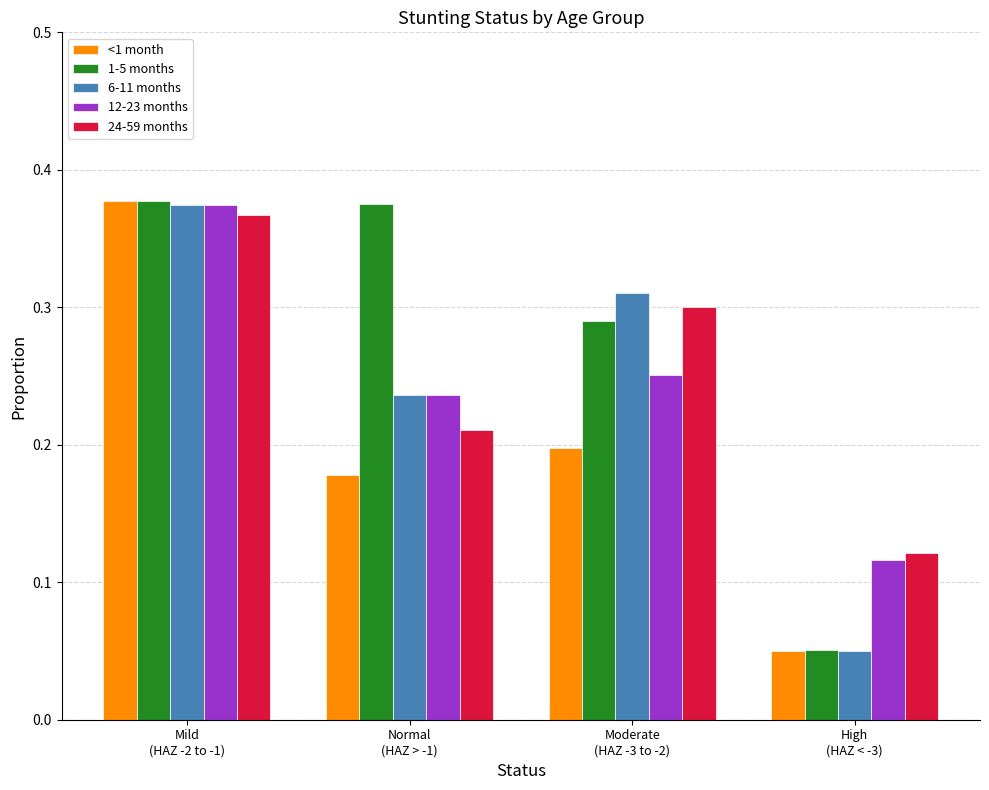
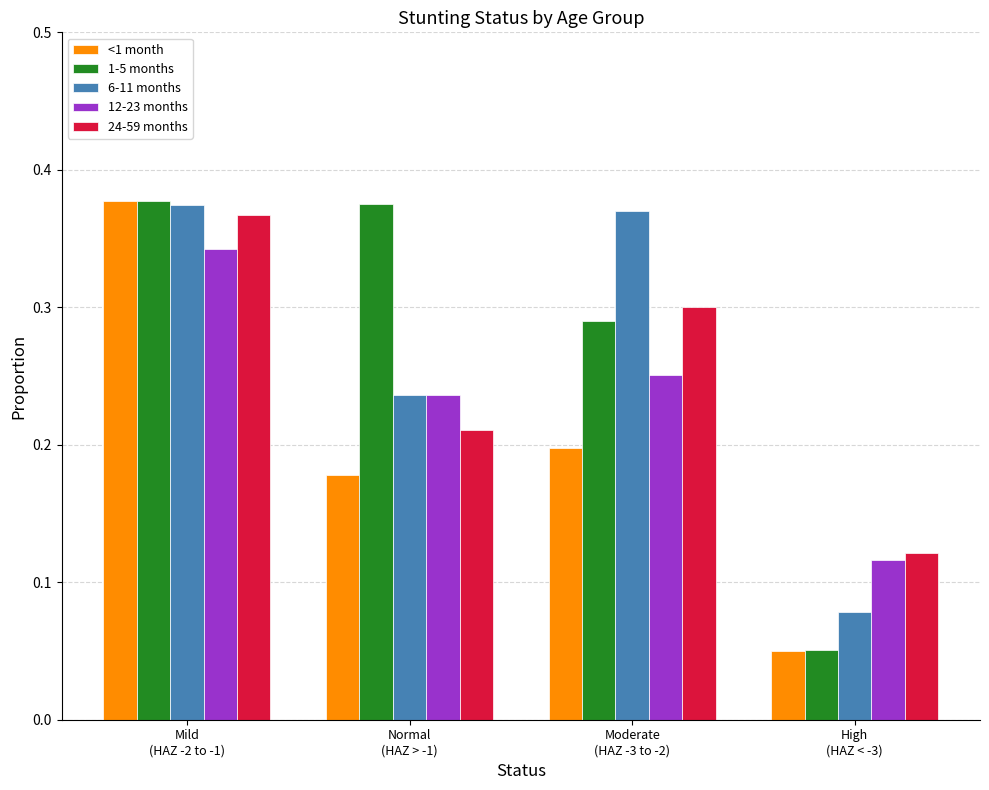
  {
    "<1 month": {
      "Mild (HAZ -2 to -1)": 0.377,
      "Normal (HAZ > -1)": 0.178,
      "Moderate (HAZ -3 to -2)": 0.198,
      "High (HAZ < -3)": 0.050
    },
    "1-5 months": {
      "Mild (HAZ -2 to -1)": 0.377,
      "Normal (HAZ > -1)": 0.375,
      "Moderate (HAZ -3 to -2)": 0.290,
      "High (HAZ < -3)": 0.051
    },
    "6-11 months": {
      "Mild (HAZ -2 to -1)": 0.375,
      "Normal (HAZ > -1)": 0.236,
-     "Moderate (HAZ -3 to -2)": 0.310,
-     "High (HAZ < -3)": 0.050
+     "Moderate (HAZ -3 to -2)": 0.370,
+     "High (HAZ < -3)": 0.079
    },
    "12-23 months": {
-     "Mild (HAZ -2 to -1)": 0.375,
+     "Mild (HAZ -2 to -1)": 0.343,
      "Normal (HAZ > -1)": 0.236,
      "Moderate (HAZ -3 to -2)": 0.251,
      "High (HAZ < -3)": 0.116
    },
    "24-59 months": {
      "Mild (HAZ -2 to -1)": 0.367,
      "Normal (HAZ > -1)": 0.211,
      "Moderate (HAZ -3 to -2)": 0.300,
      "High (HAZ < -3)": 0.122
    }
  }
